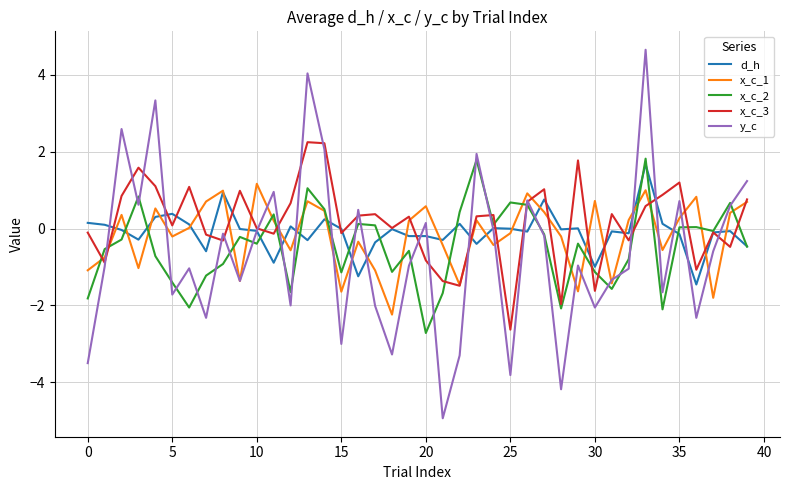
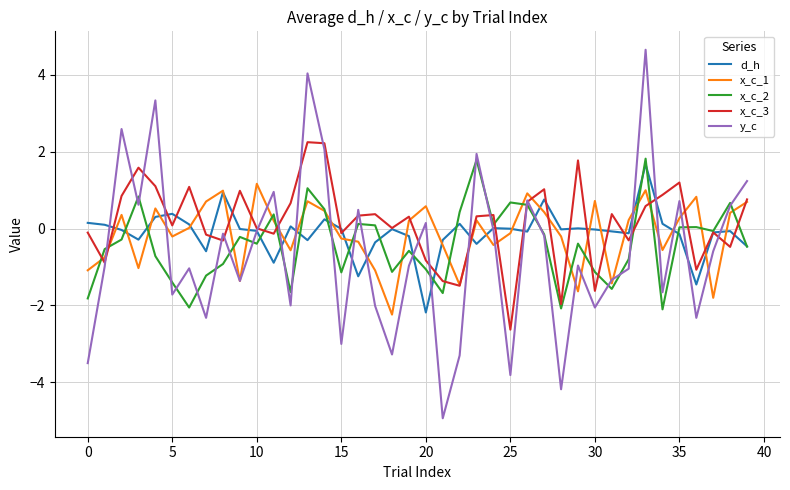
  {
    "d_h": {
      "0": 0.1,
      "5": 0.4,
      "15": 0.0,
-     "20": -0.2,
+     "20": -2.2,
      "25": 0.0,
-     "30": -1.0,
+     "30": 0.0,
      "35": -0.1
    },
    "x_c_1": {
      "0": -1.1,
      "5": -0.2,
      "10": 1.2,
-     "15": -1.6,
+     "15": -0.3,
      "20": 0.6,
      "25": -0.1,
      "30": 0.7,
      "35": 0.3
    },
    "x_c_2": {
      "0": -1.8,
      "5": -1.4,
      "10": -0.4,
      "15": -1.1,
-     "20": -2.7,
+     "20": -1.1,
      "25": 0.7,
      "30": -1.1,
      "35": 0.0
    },
    "x_c_3": {
      "0": -0.1,
      "5": 0.1,
      "10": 0.0,
      "15": -0.1,
      "20": -0.8,
      "25": -2.6,
      "30": -1.6,
      "35": 1.2
    },
    "y_c": {
      "0": -3.5,
      "5": -1.7,
      "15": -3.0,
      "20": 0.1,
      "25": -3.8,
      "30": -2.1,
      "35": 0.7
    }
  }
